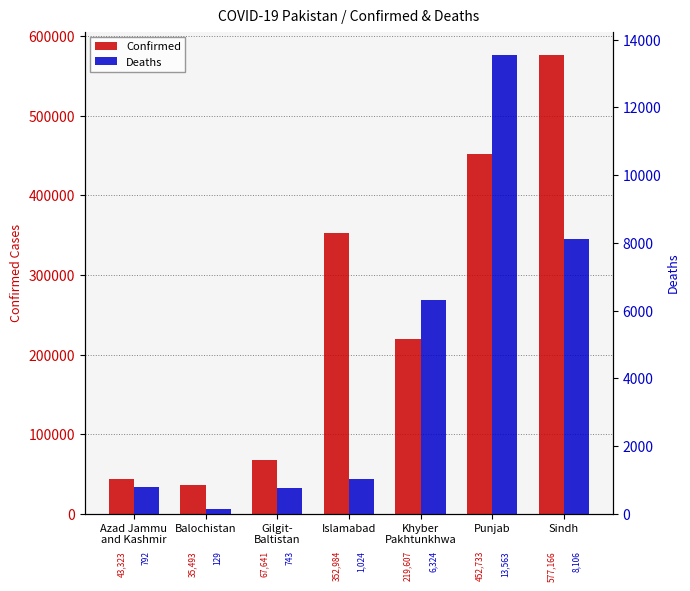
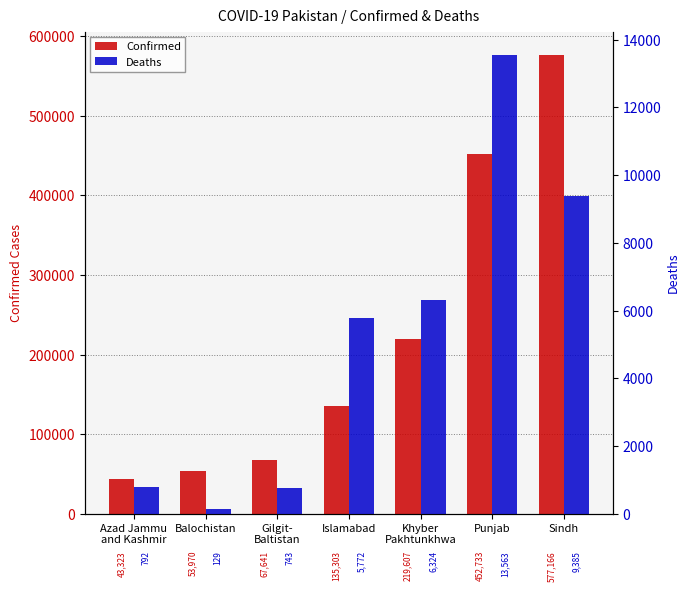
  {
    "Confirmed": {
-     "Balochistan": "35,493",
-     "Islamabad": "352,984"
+     "Balochistan": "53,970",
+     "Islamabad": "135,303"
    },
    "Deaths": {
-     "Islamabad": "1,024",
-     "Sindh": "8,106"
+     "Islamabad": "5,772",
+     "Sindh": "9,385"
    }
  }
